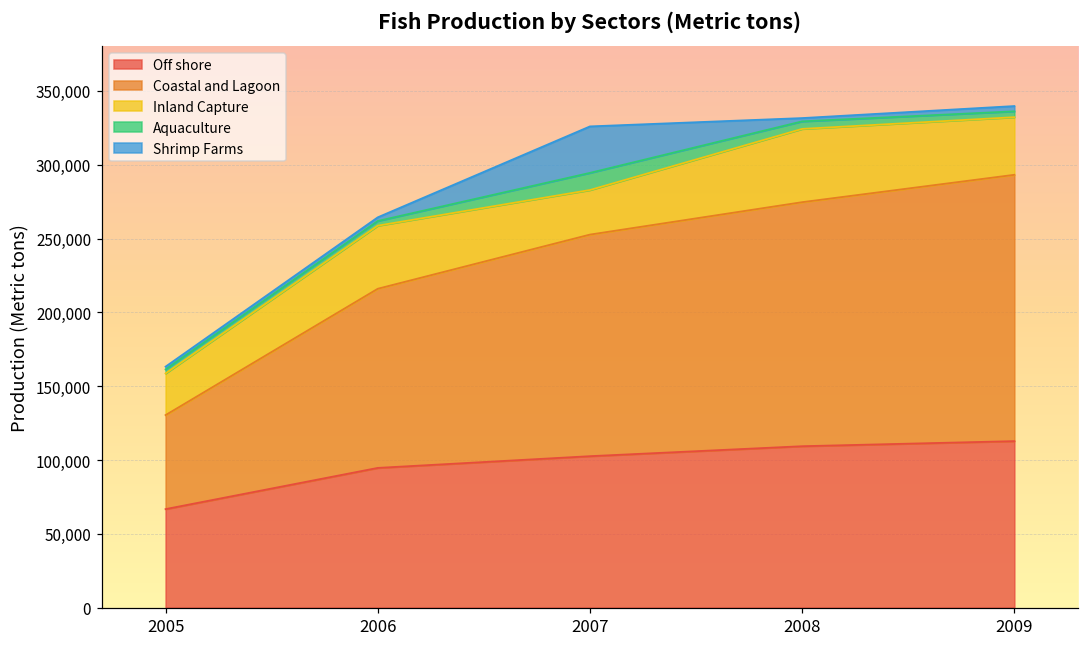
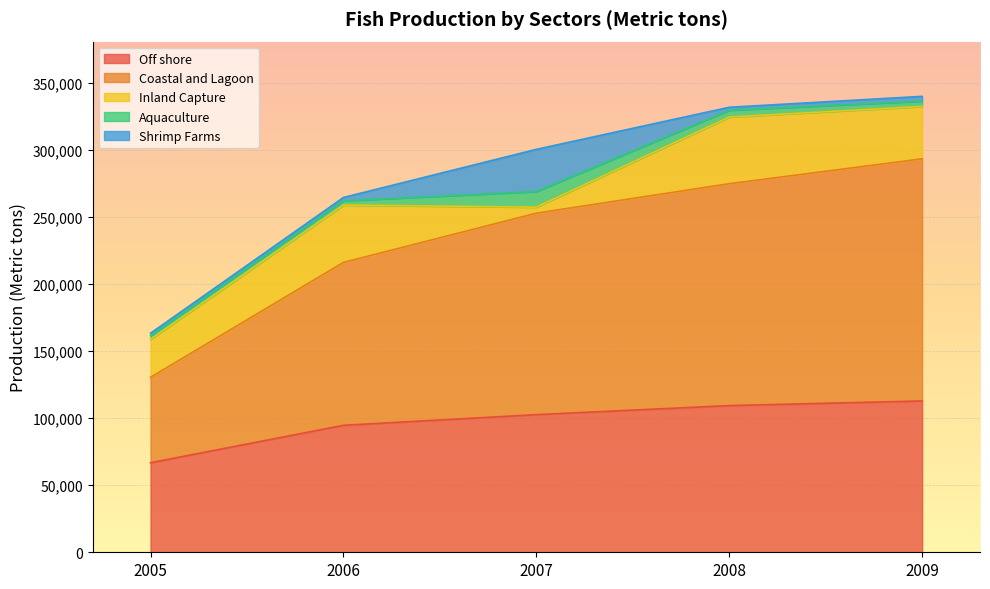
  {
    "Inland Capture": {
      "2005": "28,000",
      "2006": "43,000",
-     "2007": "30,000",
+     "2007": "4,000",
      "2008": "50,000",
      "2009": "39,000"
    },
    "Aquaculture": {
      "2006": "3,000",
      "2007": "12,000",
      "2008": "5,000",
      "2009": "4,000"
    },
    "Shrimp Farms": {
      "2006": "2,000",
      "2007": "31,000",
      "2008": "2,000",
      "2009": "4,000"
    }
  }
